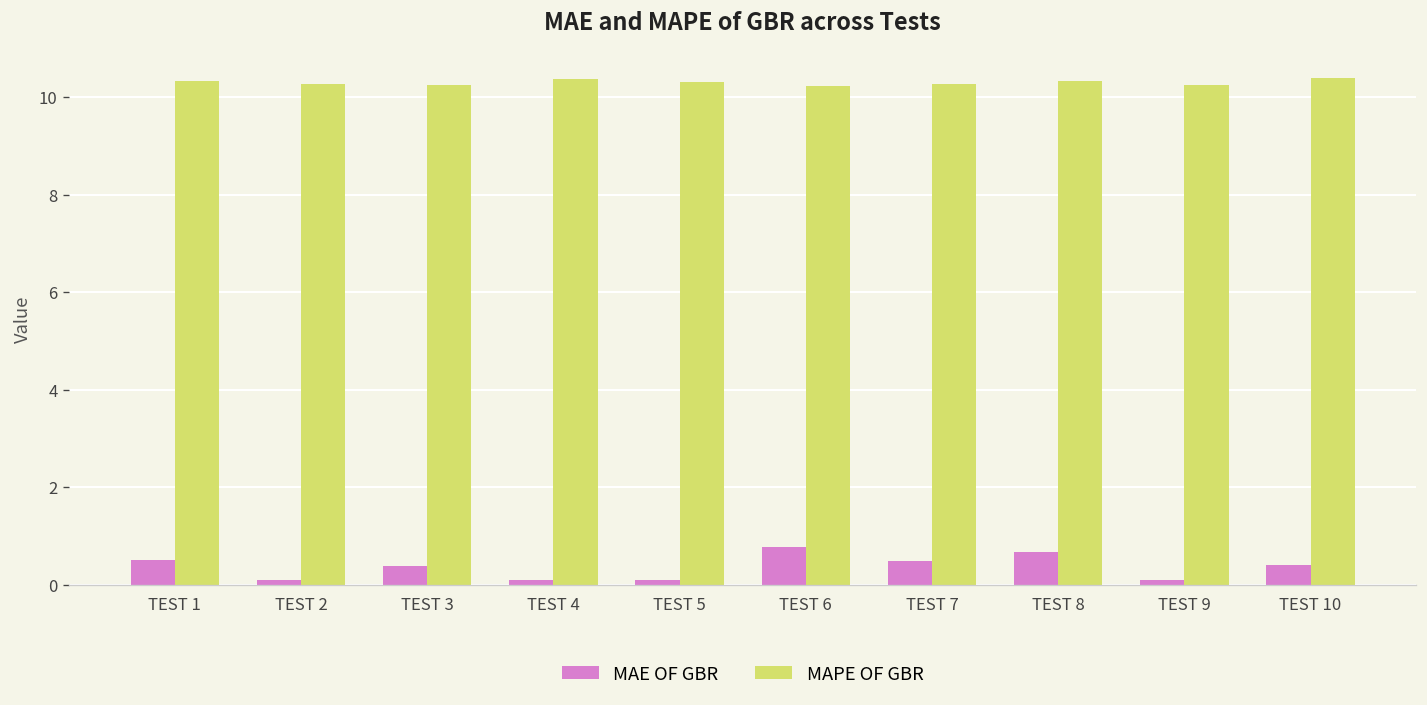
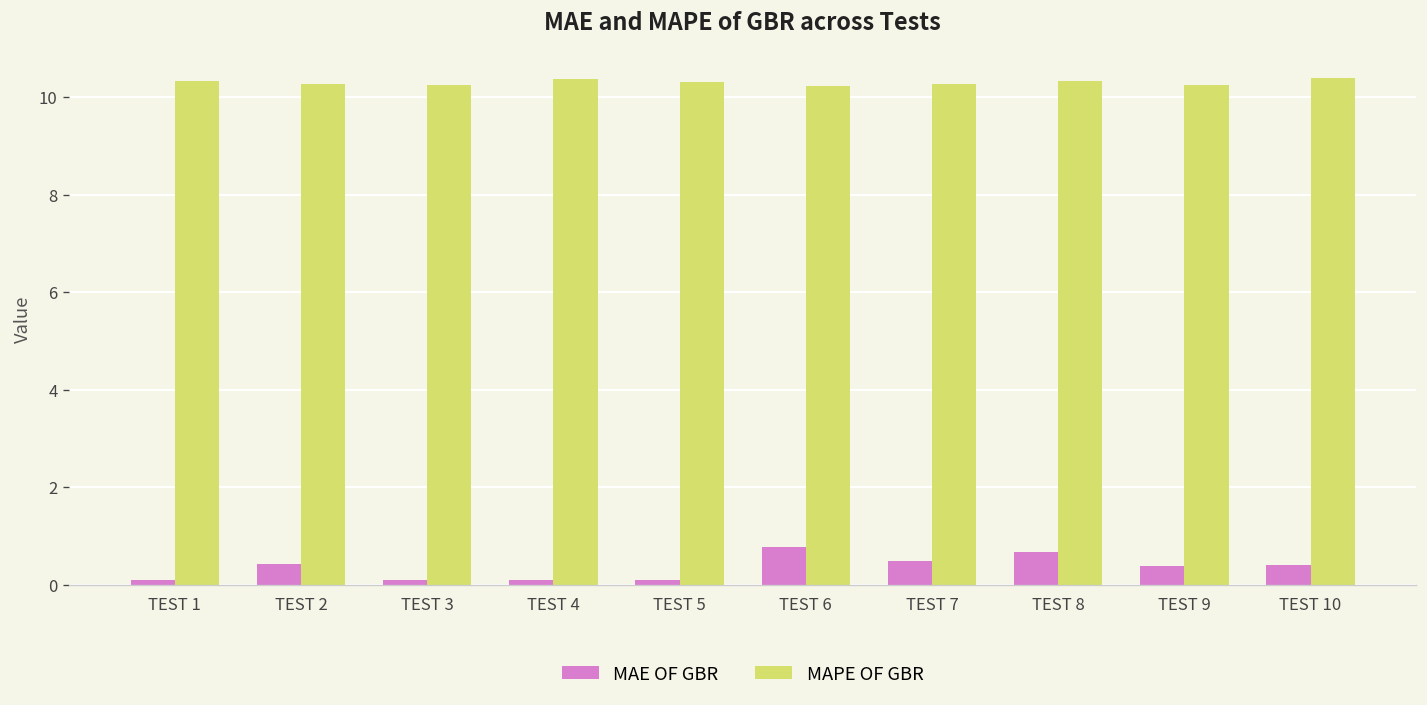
  {
    "MAE OF GBR": {
-     "TEST 1": 0.5,
-     "TEST 2": 0.1,
-     "TEST 3": 0.4,
+     "TEST 1": 0.1,
+     "TEST 2": 0.4,
+     "TEST 3": 0.1,
      "TEST 4": 0.1,
      "TEST 5": 0.1,
      "TEST 6": 0.8,
      "TEST 7": 0.5,
      "TEST 8": 0.7,
-     "TEST 9": 0.1,
+     "TEST 9": 0.4,
      "TEST 10": 0.4
    },
    "MAPE OF GBR": {
      "TEST 1": 10.3,
      "TEST 2": 10.3,
      "TEST 3": 10.3,
      "TEST 4": 10.4,
      "TEST 5": 10.3,
      "TEST 6": 10.2,
      "TEST 7": 10.3,
      "TEST 8": 10.3,
      "TEST 9": 10.3,
      "TEST 10": 10.4
    }
  }
